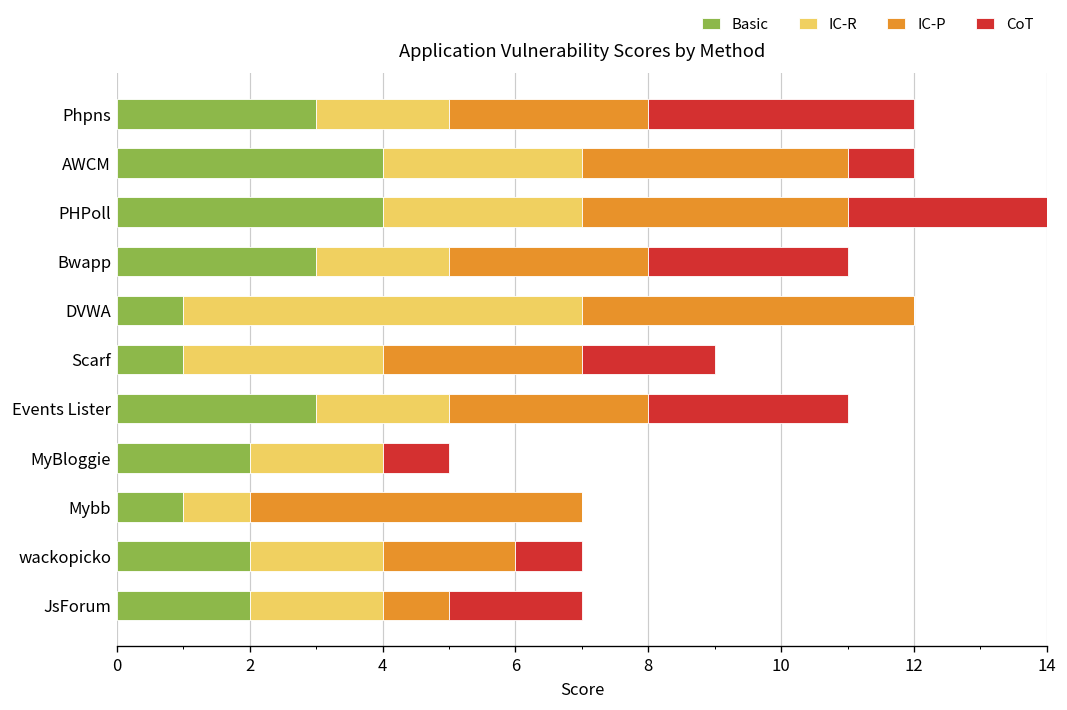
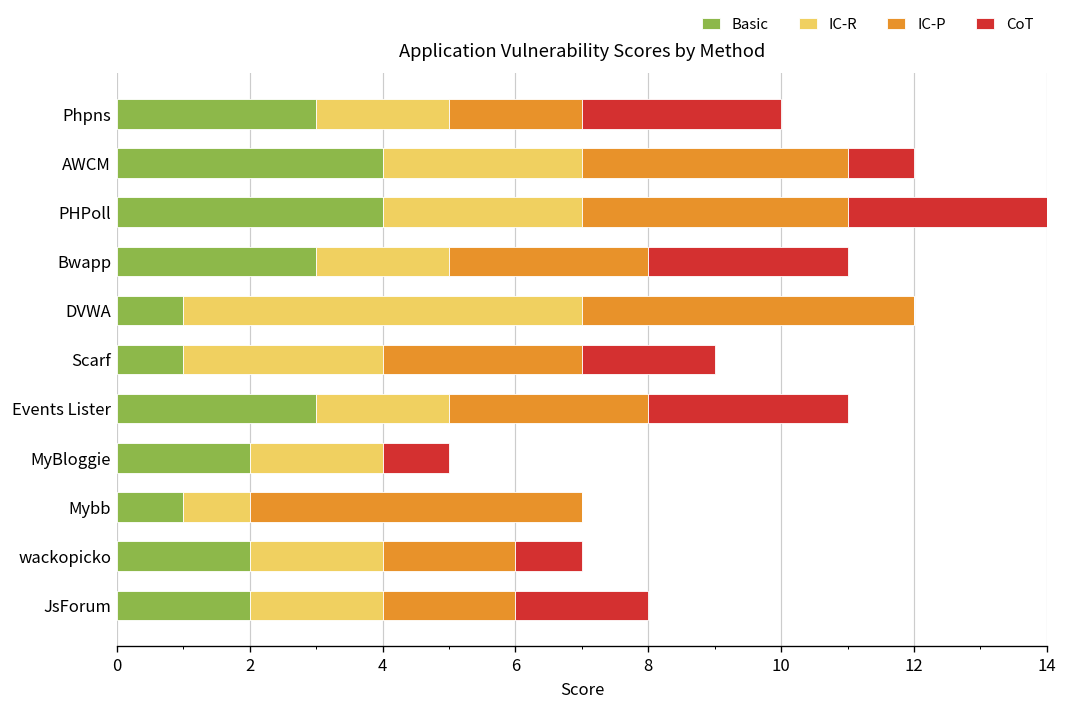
  {
    "Basic": {
      "Phpns": 3,
      "AWCM": 4,
      "PHPoll": 4,
      "Bwapp": 3,
      "DVWA": 1,
      "Scarf": 1,
      "Events Lister": 3,
      "MyBloggie": 2,
      "Mybb": 1,
      "wackopicko": 2,
      "JsForum": 2
    },
    "IC-R": {
      "Phpns": 2,
      "AWCM": 3,
      "PHPoll": 3,
      "Bwapp": 2,
      "DVWA": 6,
      "Scarf": 3,
      "Events Lister": 2,
      "MyBloggie": 2,
      "Mybb": 1,
      "wackopicko": 2,
      "JsForum": 2
    },
    "IC-P": {
-     "Phpns": 3,
+     "Phpns": 2,
      "AWCM": 4,
      "PHPoll": 4,
      "Bwapp": 3,
      "DVWA": 5,
      "Scarf": 3,
      "Events Lister": 3,
      "MyBloggie": 0,
      "Mybb": 5,
      "wackopicko": 2,
-     "JsForum": 1
+     "JsForum": 2
    },
    "CoT": {
-     "Phpns": 4,
+     "Phpns": 3,
      "AWCM": 1,
      "PHPoll": 3,
      "Bwapp": 3,
      "DVWA": 0,
      "Scarf": 2,
      "Events Lister": 3,
      "MyBloggie": 1,
      "Mybb": 0,
      "wackopicko": 1,
      "JsForum": 2
    }
  }
